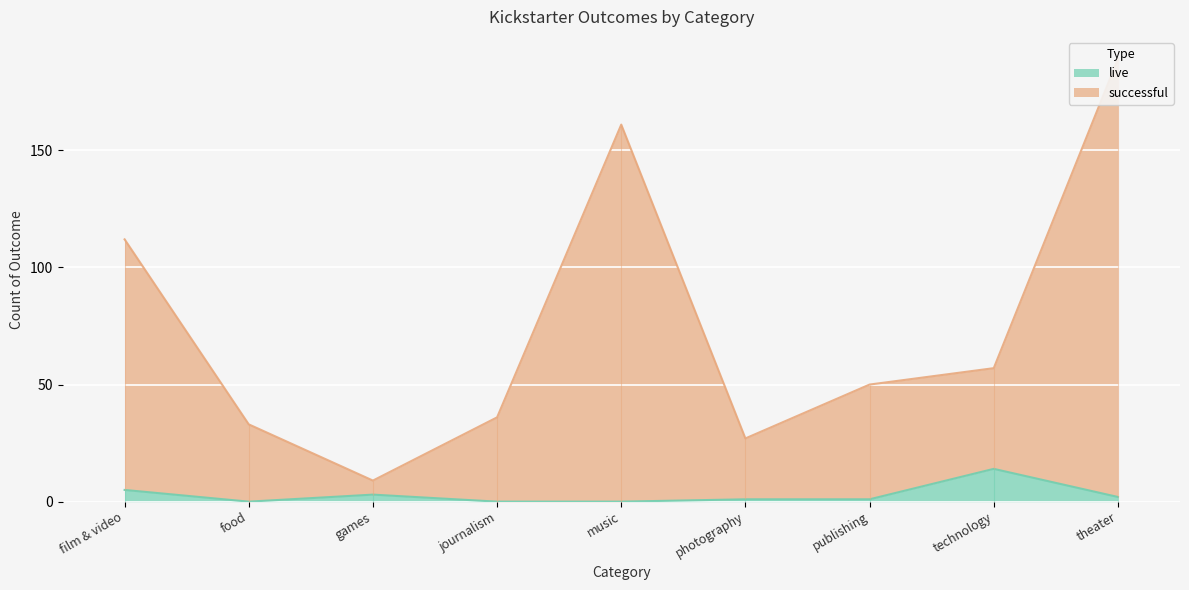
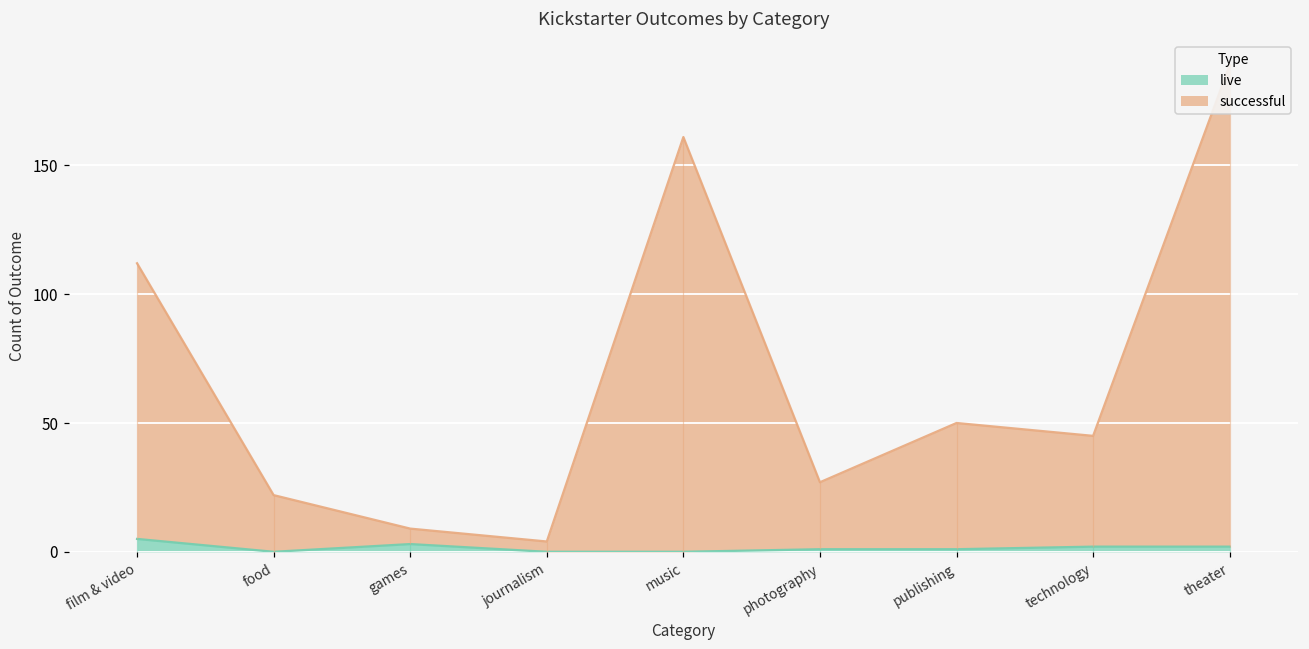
  {
    "live": {
      "film & video": 5,
      "food": 0,
      "games": 3,
      "journalism": 0,
      "music": 0,
      "photography": 1,
      "publishing": 1,
-     "technology": 14,
+     "technology": 2,
      "theater": 2
    },
    "successful": {
      "film & video": 107,
-     "food": 33,
+     "food": 22,
      "games": 6,
-     "journalism": 36,
+     "journalism": 4,
      "music": 161,
      "photography": 26,
      "publishing": 49,
      "technology": 43
    }
  }
